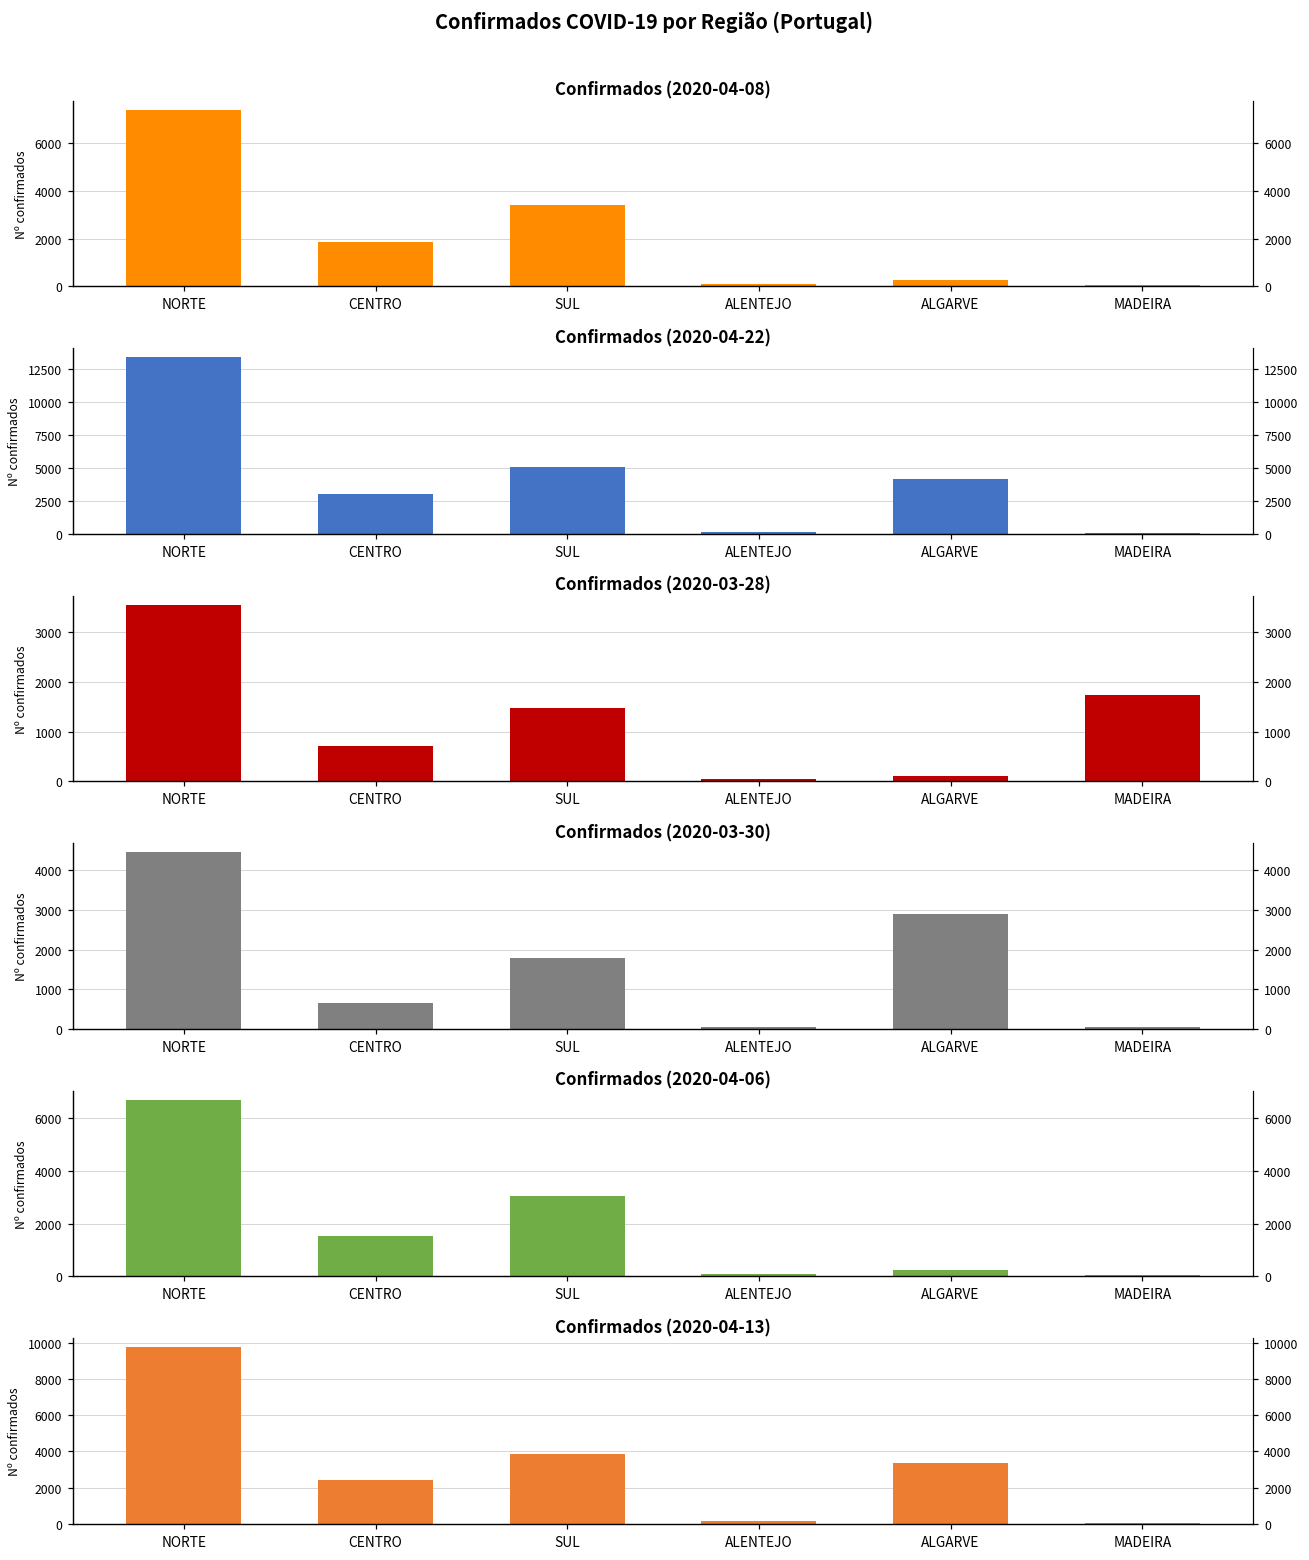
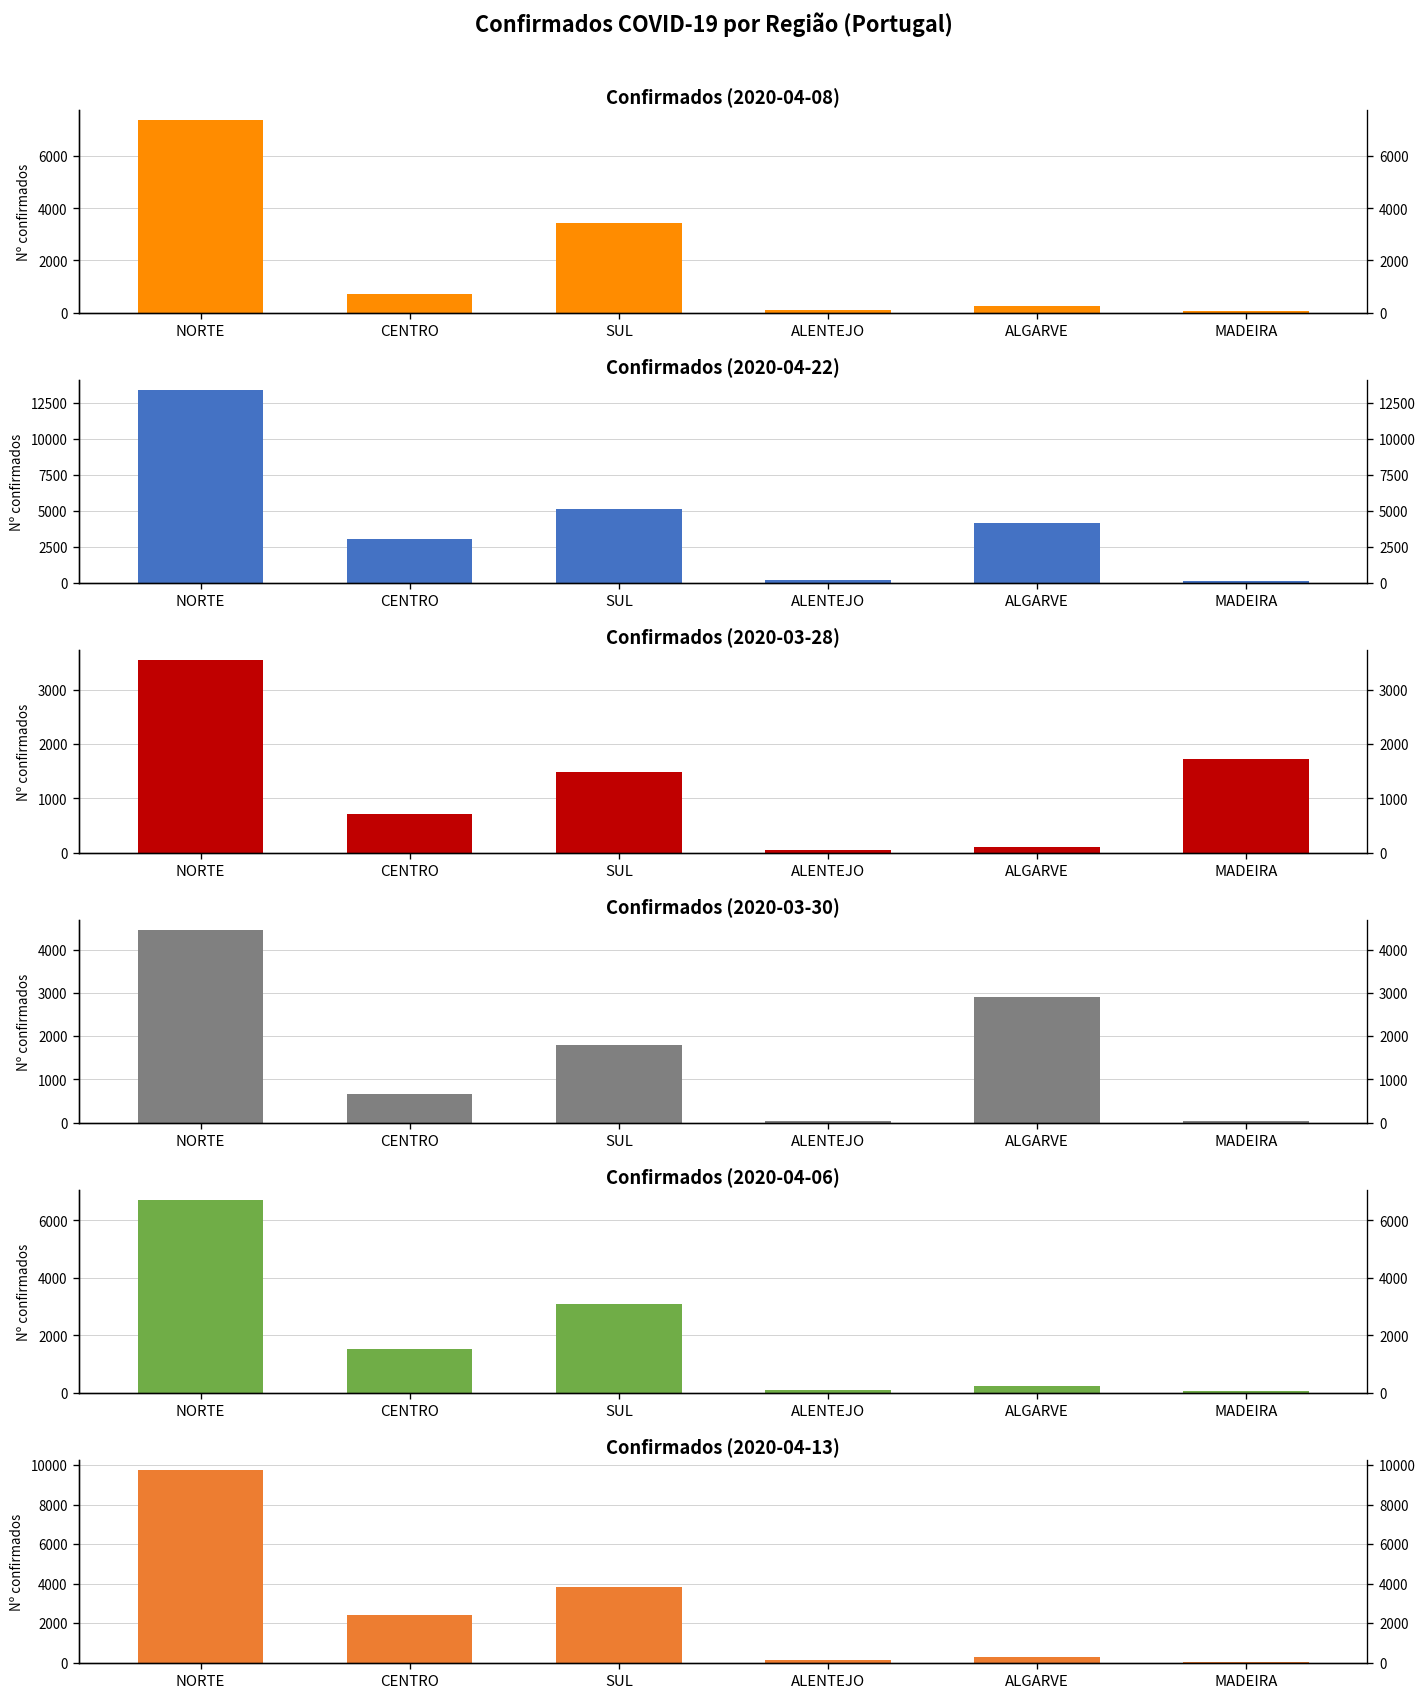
  {
    "Confirmados (2020-04-08)": {
      "NORTE": 7400,
-     "CENTRO": 1900,
+     "CENTRO": 700,
      "SUL": 3400,
      "ALGARVE": 300
    },
    "Confirmados (2020-04-22)": {
      "NORTE": 13400,
      "CENTRO": 3100,
      "SUL": 5100,
      "ALGARVE": 4200
    },
    "Confirmados (2020-03-28)": {
      "NORTE": 3600,
      "CENTRO": 700,
      "SUL": 1500,
      "ALGARVE": 100,
      "MADEIRA": 1700
    },
    "Confirmados (2020-03-30)": {
      "NORTE": 4500,
      "CENTRO": 700,
      "SUL": 1800,
      "ALGARVE": 2900
    },
    "Confirmados (2020-04-06)": {
      "NORTE": 6700,
      "CENTRO": 1500,
      "SUL": 3100,
      "ALGARVE": 200
    },
    "Confirmados (2020-04-13)": {
      "NORTE": 9700,
      "CENTRO": 2400,
      "SUL": 3800,
-     "ALGARVE": 3400
+     "ALGARVE": 300
    }
  }
